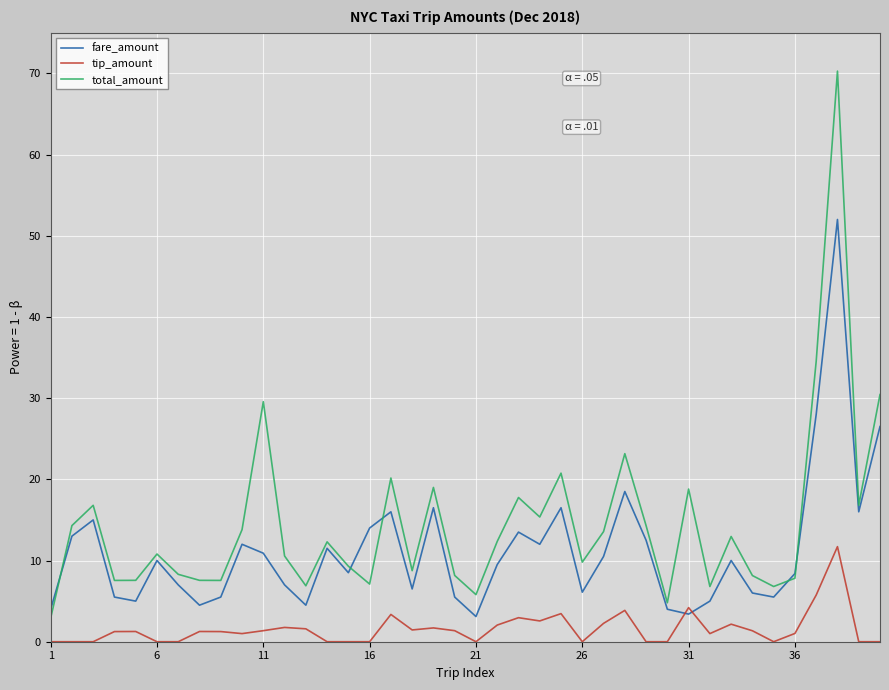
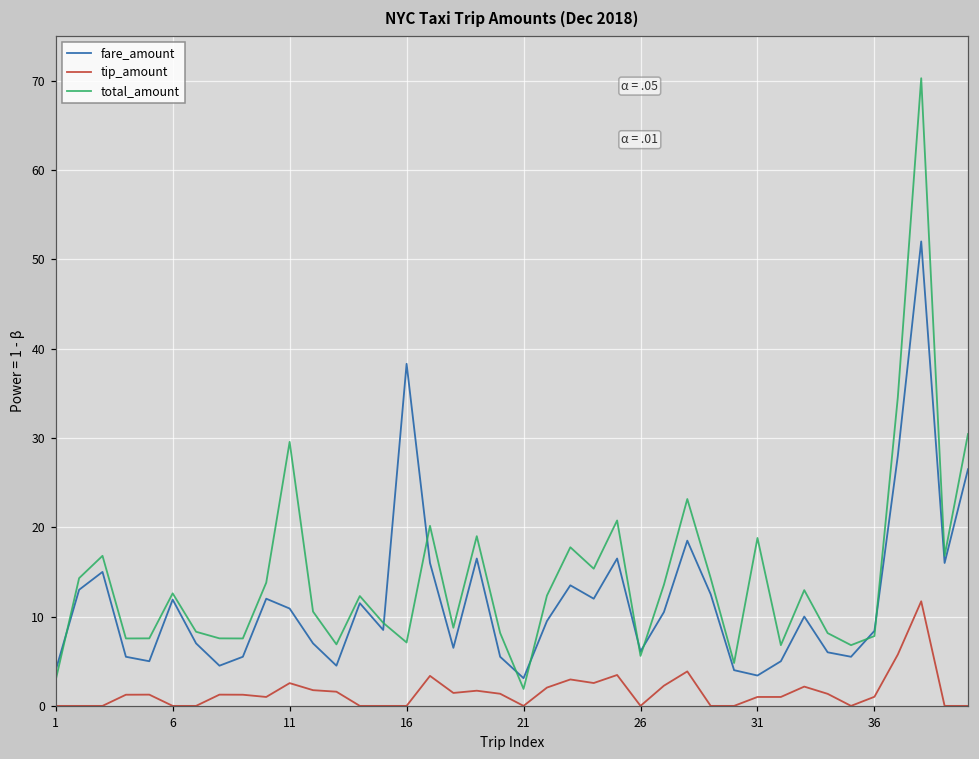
  {
    "fare_amount": {
      "1": 4,
-     "6": 10,
+     "6": 12,
      "11": 11,
-     "16": 14,
+     "16": 38,
      "21": 3,
      "26": 6,
      "31": 3,
      "36": 8
    },
    "tip_amount": {
      "1": 0,
      "6": 0,
-     "11": 1,
+     "11": 3,
      "16": 0,
      "21": 0,
      "26": 0,
-     "31": 4,
+     "31": 1,
      "36": 1
    },
    "total_amount": {
      "1": 3,
-     "6": 11,
+     "6": 13,
      "11": 30,
      "16": 7,
-     "21": 6,
-     "26": 10,
+     "21": 2,
+     "26": 6,
      "31": 19,
      "36": 8
    }
  }
